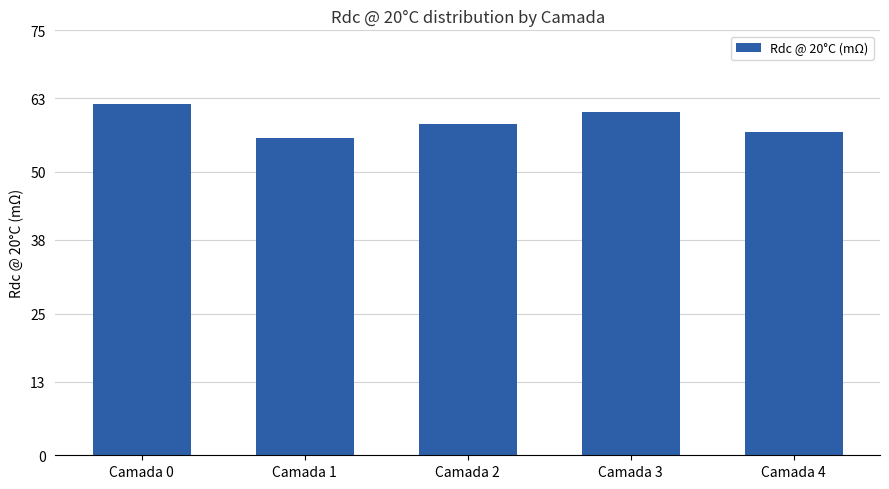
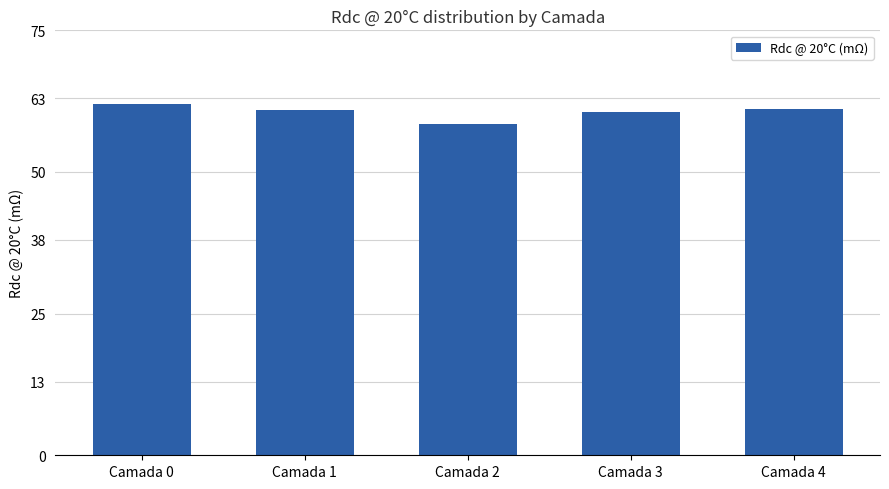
  {
    "Camada 0": 62,
-   "Camada 1": 56,
+   "Camada 1": 61,
    "Camada 2": 58,
    "Camada 3": 61,
-   "Camada 4": 57
+   "Camada 4": 61
  }
